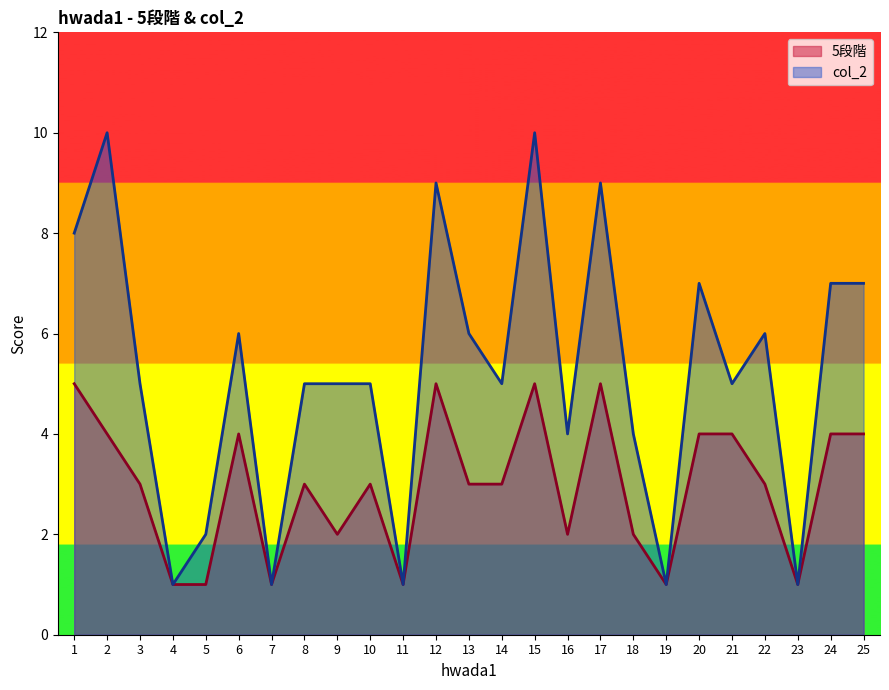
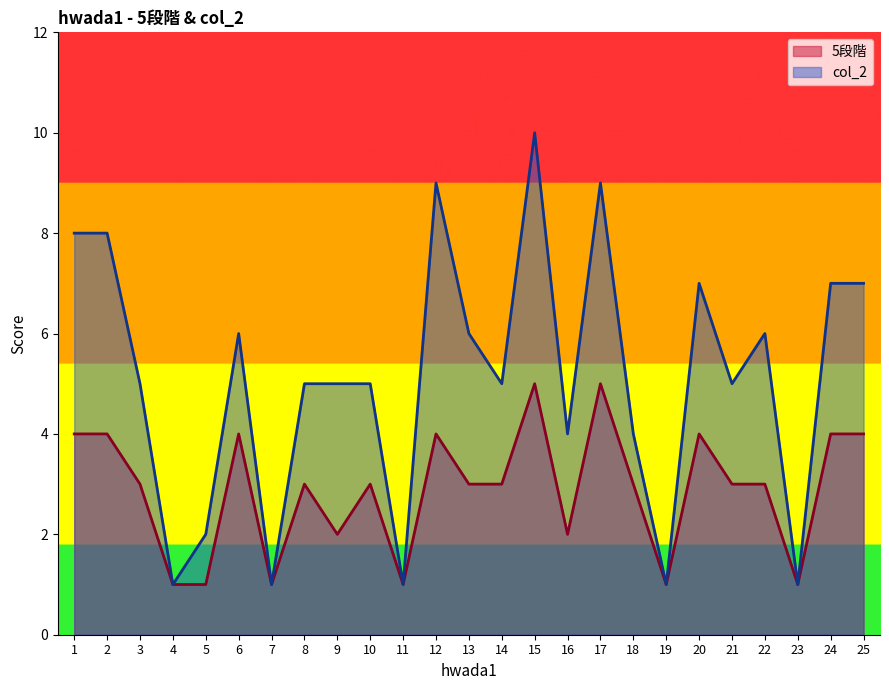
  {
    "5段階": {
-     "1": 5,
+     "1": 4,
      "2": 4,
      "3": 3,
      "5": 1,
      "6": 4,
      "8": 3,
      "9": 2,
      "10": 3,
-     "12": 5,
+     "12": 4,
      "13": 3,
      "14": 3,
      "15": 5,
      "16": 2,
      "17": 5,
-     "18": 2,
+     "18": 3,
      "20": 4,
-     "21": 4,
+     "21": 3,
      "22": 3,
      "24": 4,
      "25": 4
    },
    "col_2": {
      "1": 8,
-     "2": 10,
+     "2": 8,
      "3": 5,
      "5": 2,
      "6": 6,
      "8": 5,
      "9": 5,
      "10": 5,
      "12": 9,
      "13": 6,
      "14": 5,
      "15": 10,
      "16": 4,
      "17": 9,
      "18": 4,
      "20": 7,
      "21": 5,
      "22": 6,
      "24": 7,
      "25": 7
    }
  }
